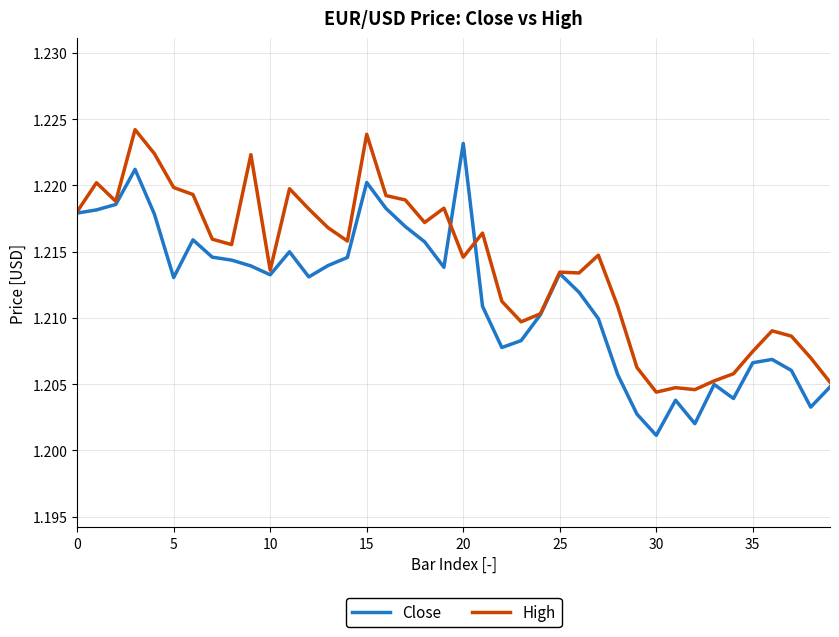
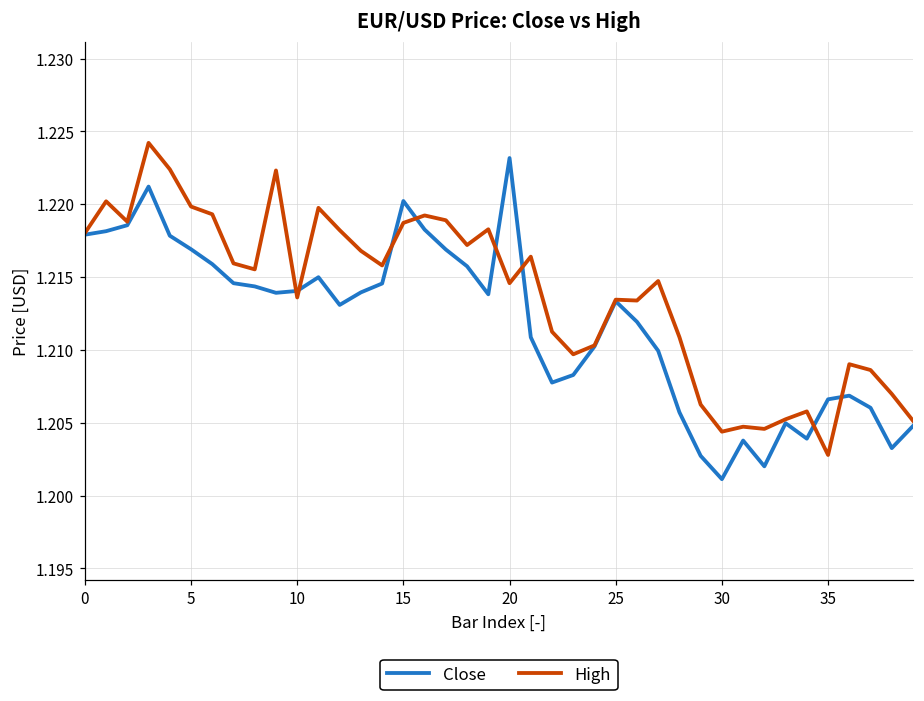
  {
    "Close": {
-     "5": 1.2130,
-     "10": 1.2133,
+     "5": 1.2169,
+     "10": 1.2141,
      "15": 1.2202,
      "20": 1.2232,
      "30": 1.2011,
      "35": 1.2066
    },
    "High": {
      "5": 1.2198,
      "10": 1.2136,
-     "15": 1.2239,
+     "15": 1.2187,
      "20": 1.2146,
      "30": 1.2044,
-     "35": 1.2075
+     "35": 1.2028
    }
  }
